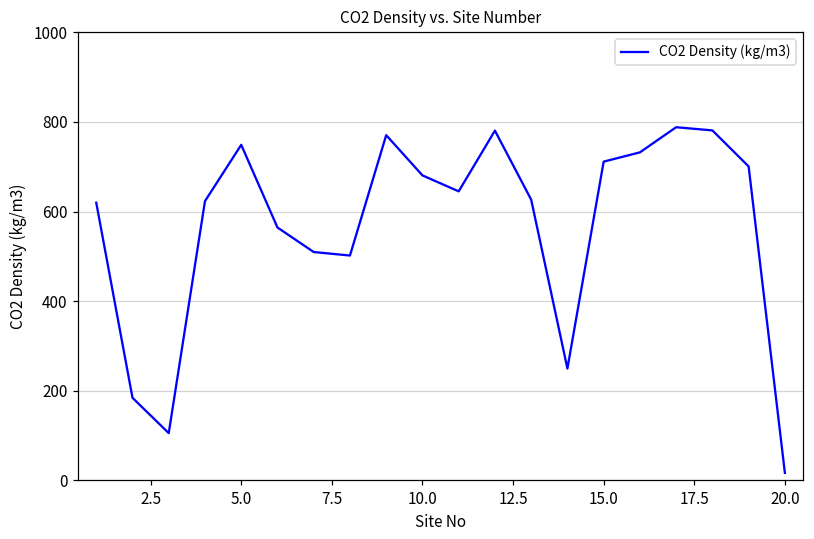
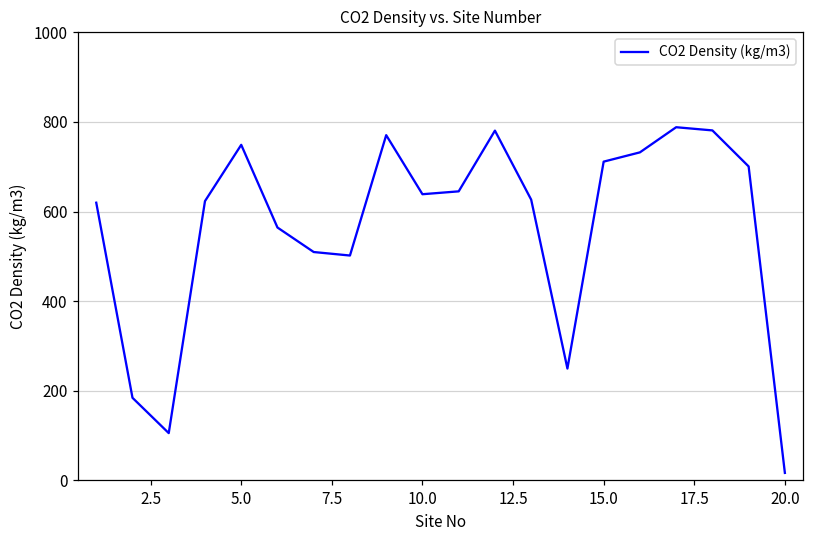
  {
    "5.0": 750,
-   "10.0": 680,
+   "10.0": 640,
    "15.0": 710,
    "20.0": 20
  }
